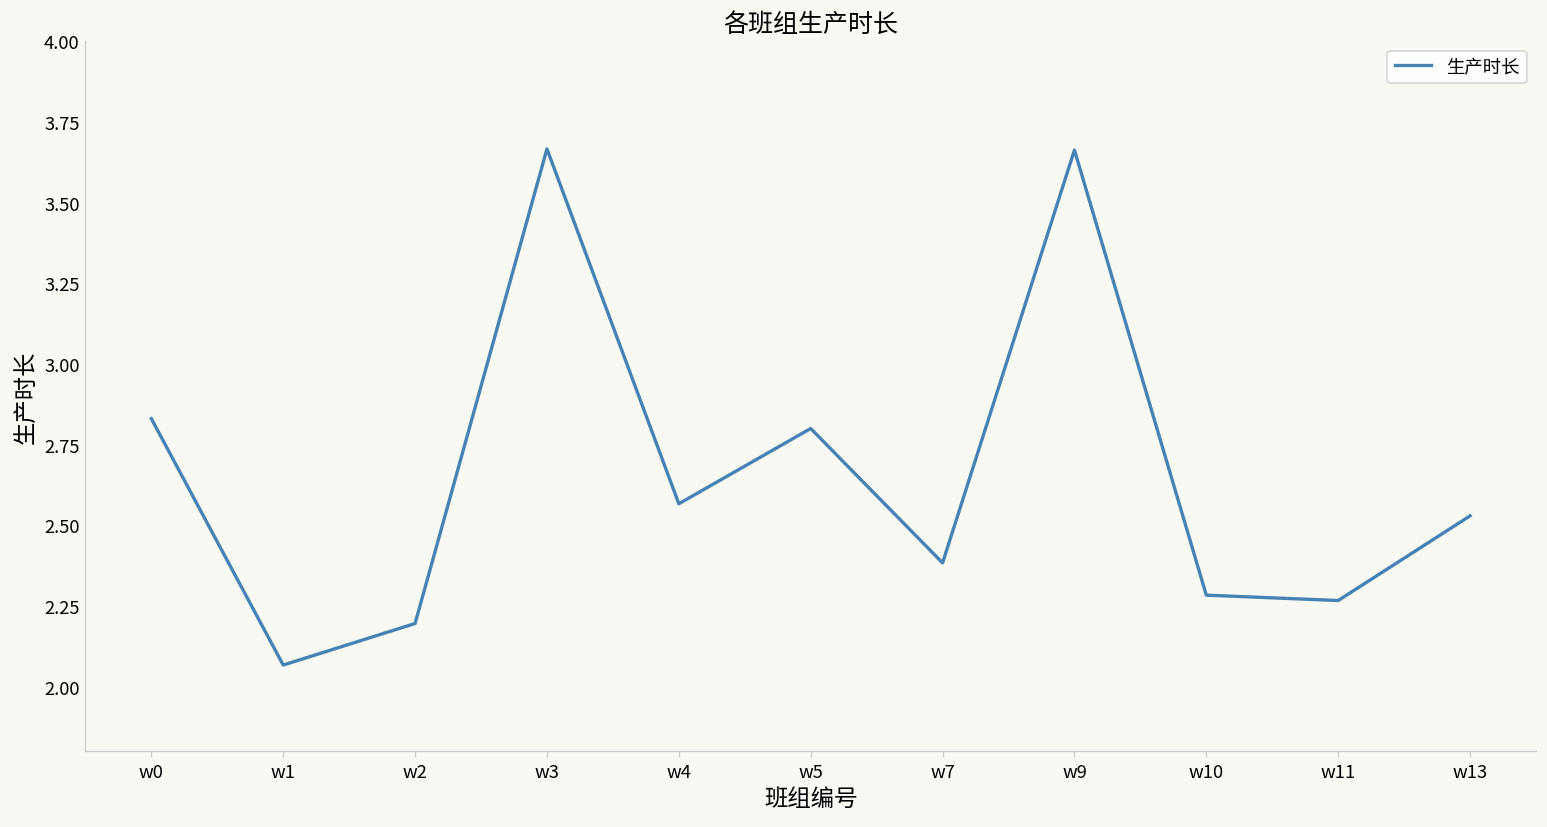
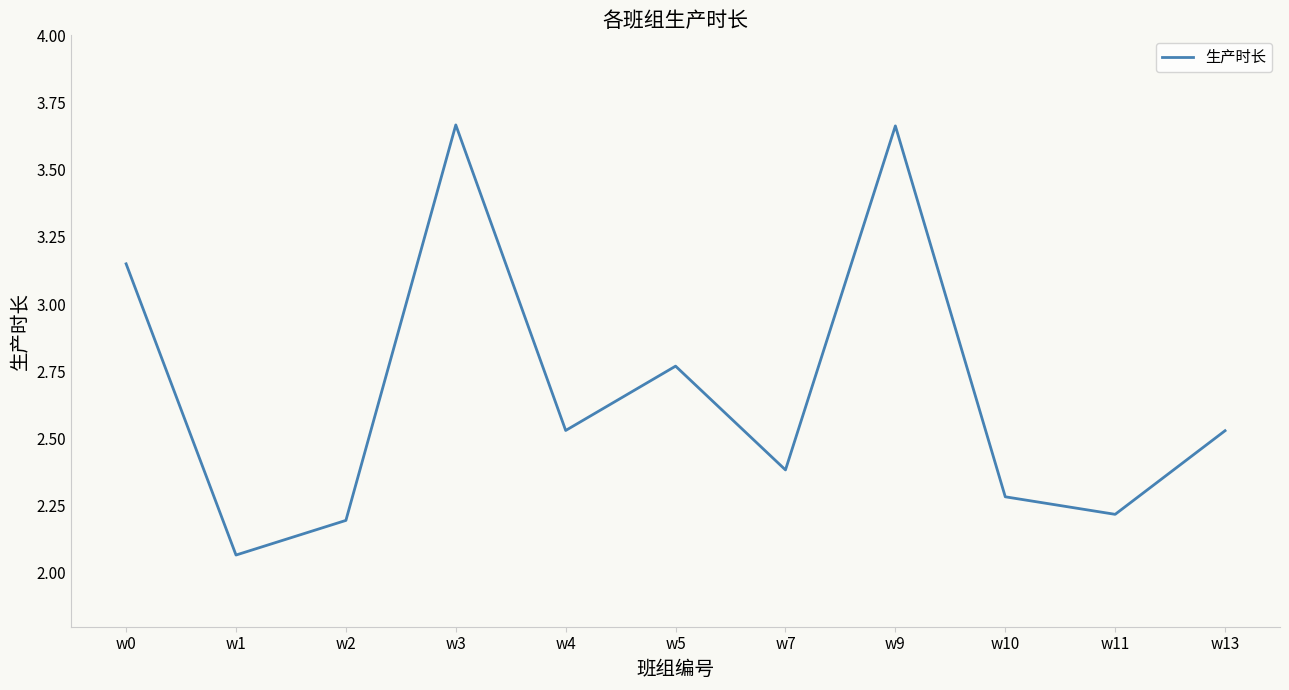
  {
-   "w0": 2.83,
+   "w0": 3.15,
    "w1": 2.07,
    "w2": 2.20,
    "w3": 3.67,
-   "w4": 2.57,
-   "w5": 2.80,
+   "w4": 2.53,
+   "w5": 2.77,
    "w7": 2.38,
    "w9": 3.66,
    "w10": 2.28,
-   "w11": 2.27,
+   "w11": 2.22,
    "w13": 2.53
  }
